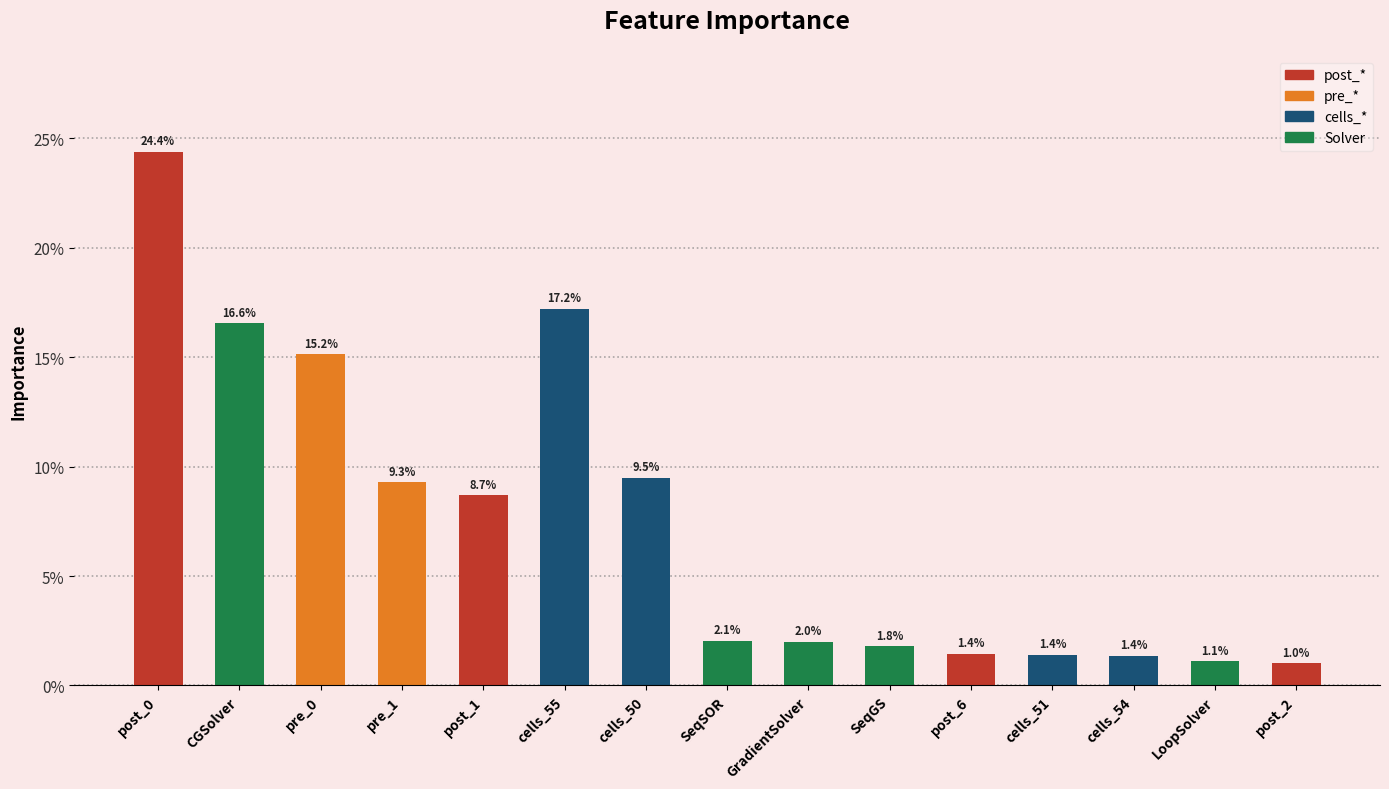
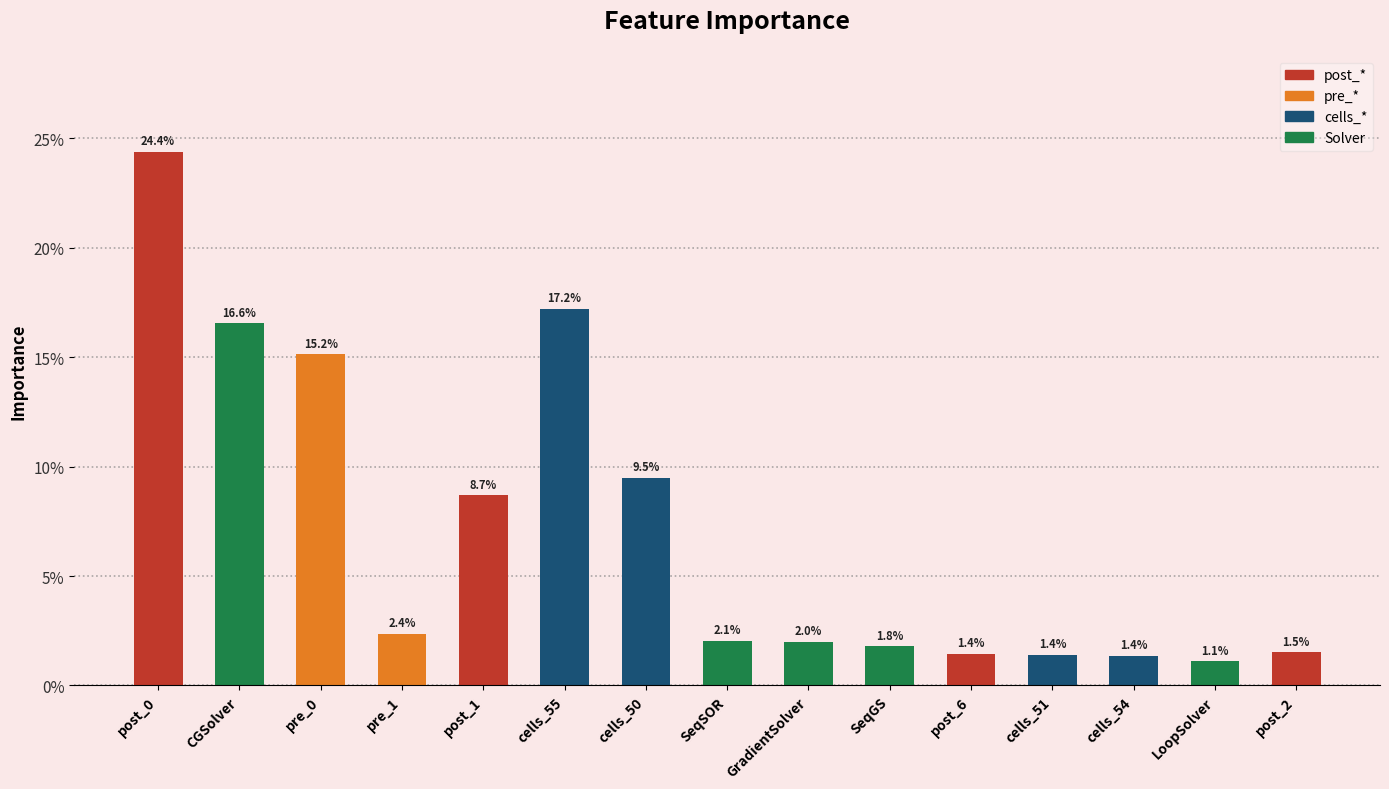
  {
    "post_0": "24.4%",
    "CGSolver": "16.6%",
    "pre_0": "15.2%",
-   "pre_1": "9.3%",
+   "pre_1": "2.4%",
    "post_1": "8.7%",
    "cells_55": "17.2%",
    "cells_50": "9.5%",
    "SeqSOR": "2.1%",
    "GradientSolver": "2.0%",
    "SeqGS": "1.8%",
    "post_6": "1.4%",
    "cells_51": "1.4%",
    "cells_54": "1.4%",
    "LoopSolver": "1.1%",
-   "post_2": "1.0%"
+   "post_2": "1.5%"
  }
